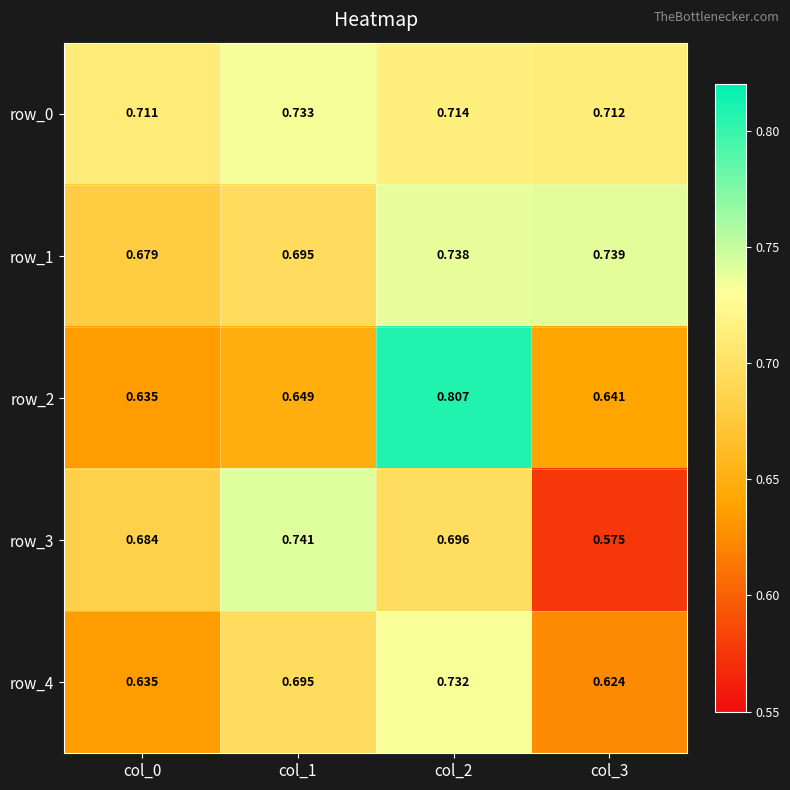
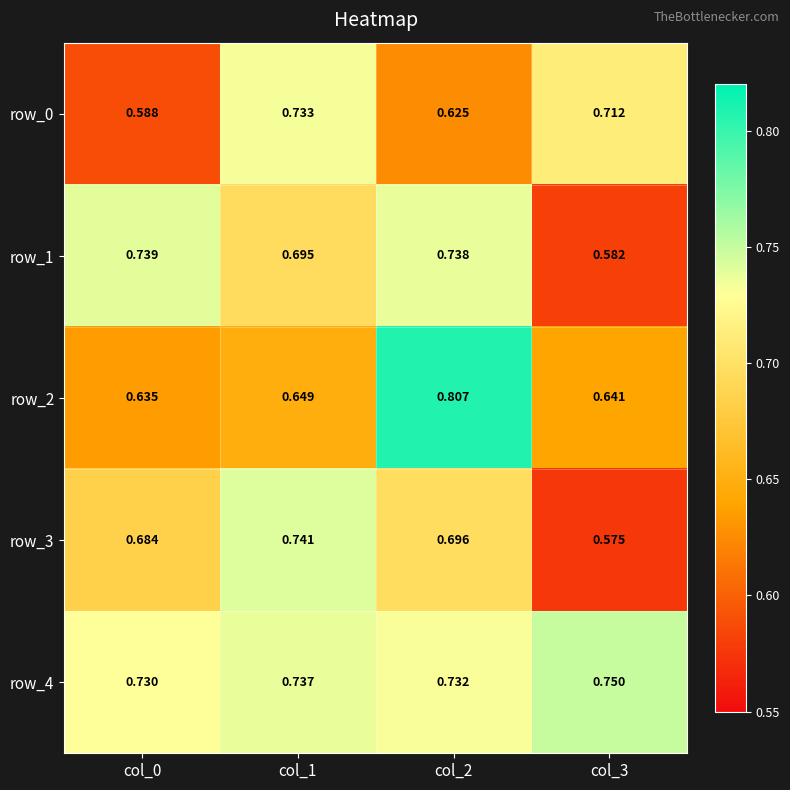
  {
    "row_0": {
-     "col_0": 0.711,
+     "col_0": 0.588,
      "col_1": 0.733,
-     "col_2": 0.714,
+     "col_2": 0.625,
      "col_3": 0.712
    },
    "row_1": {
-     "col_0": 0.679,
+     "col_0": 0.739,
      "col_1": 0.695,
      "col_2": 0.738,
-     "col_3": 0.739
+     "col_3": 0.582
    },
    "row_2": {
      "col_0": 0.635,
      "col_1": 0.649,
      "col_2": 0.807,
      "col_3": 0.641
    },
    "row_3": {
      "col_0": 0.684,
      "col_1": 0.741,
      "col_2": 0.696,
      "col_3": 0.575
    },
    "row_4": {
-     "col_0": 0.635,
-     "col_1": 0.695,
+     "col_0": 0.730,
+     "col_1": 0.737,
      "col_2": 0.732,
-     "col_3": 0.624
+     "col_3": 0.750
    }
  }
